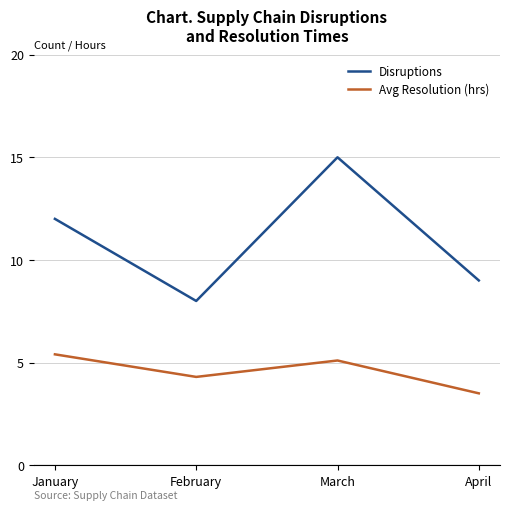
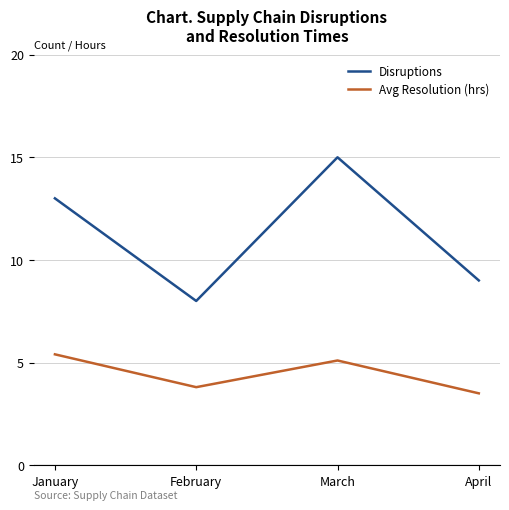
  {
    "Disruptions": {
-     "January": 12,
+     "January": 13,
      "February": 8,
      "March": 15,
      "April": 9
    },
    "Avg Resolution (hrs)": {
      "January": 5.4,
-     "February": 4.3,
+     "February": 3.8,
      "March": 5.1,
      "April": 3.5
    }
  }
